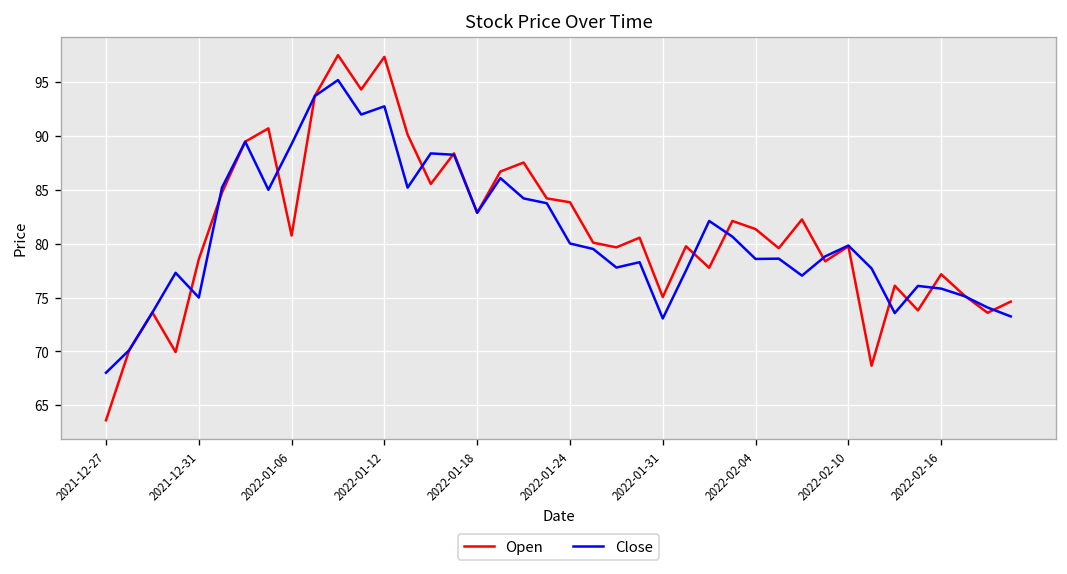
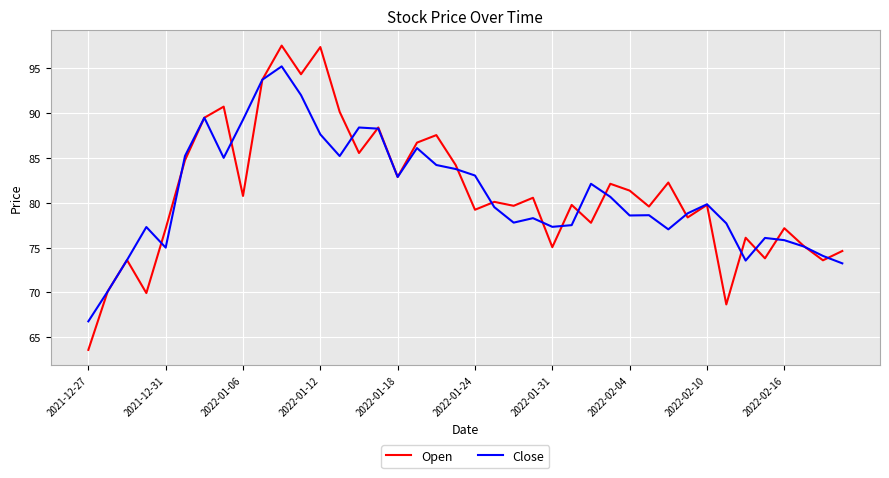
  {
    "Open": {
      "2021-12-27": 64,
-     "2021-12-31": 79,
+     "2021-12-31": 77,
      "2022-01-06": 81,
      "2022-01-12": 97,
-     "2022-01-24": 84,
+     "2022-01-24": 79,
      "2022-01-31": 75,
      "2022-02-04": 81,
      "2022-02-16": 77
    },
    "Close": {
-     "2021-12-27": 68,
+     "2021-12-27": 67,
      "2021-12-31": 75,
      "2022-01-06": 89,
-     "2022-01-12": 93,
-     "2022-01-24": 80,
-     "2022-01-31": 73,
+     "2022-01-12": 88,
+     "2022-01-24": 83,
+     "2022-01-31": 77,
      "2022-02-04": 79,
      "2022-02-16": 76
    }
  }
